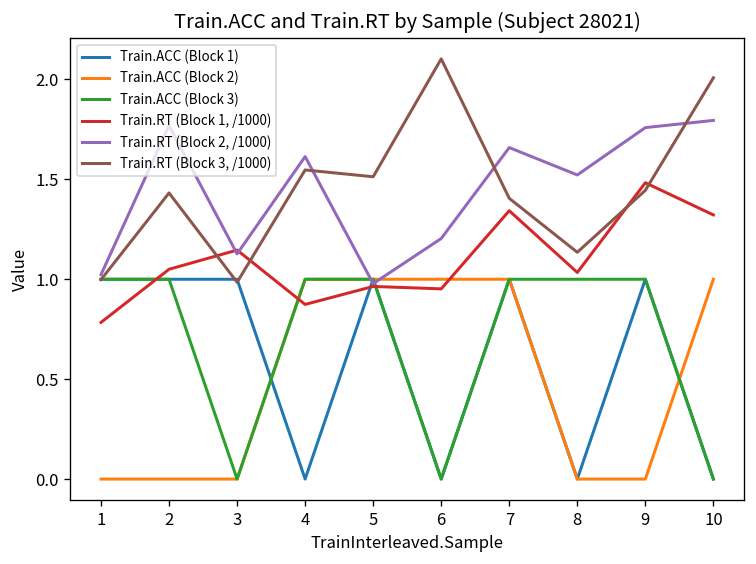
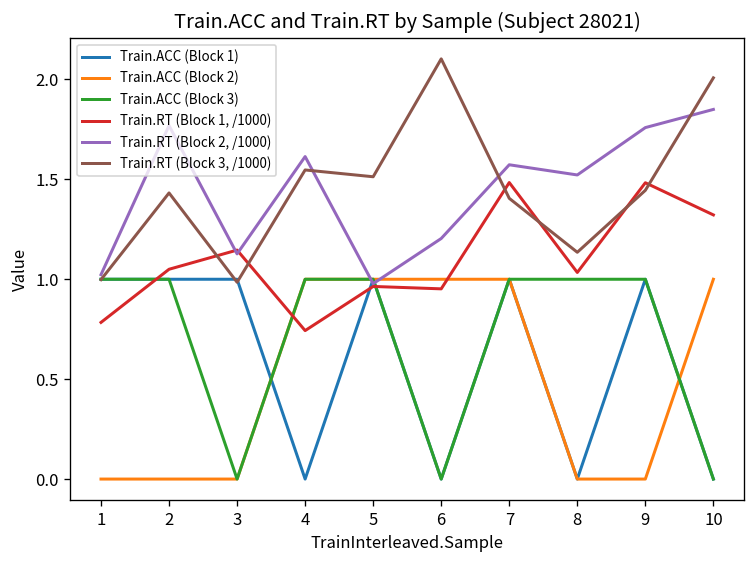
  {
    "Train.ACC (Block 1)": {
      "4": 0.00
    },
    "Train.ACC (Block 2)": {
      "1": 0.00,
      "2": 0.00,
      "6": 1.00,
      "9": 0.00,
      "10": 1.00
    },
    "Train.ACC (Block 3)": {
      "8": 1.00
    },
    "Train.RT (Block 1, /1000)": {
      "1": 0.78,
      "2": 1.05,
      "3": 1.15,
-     "4": 0.87,
+     "4": 0.74,
      "6": 0.95,
-     "7": 1.34,
+     "7": 1.48,
      "8": 1.03,
      "9": 1.48,
      "10": 1.32
    },
    "Train.RT (Block 2, /1000)": {
      "1": 1.02,
      "3": 1.13,
      "4": 1.61,
      "6": 1.20,
-     "7": 1.66,
+     "7": 1.57,
      "8": 1.52,
      "9": 1.76,
-     "10": 1.80
+     "10": 1.85
    },
    "Train.RT (Block 3, /1000)": {
      "2": 1.43,
      "4": 1.55,
      "5": 1.51,
      "6": 2.10,
      "7": 1.41,
      "8": 1.14,
      "9": 1.45,
      "10": 2.01
    }
  }
